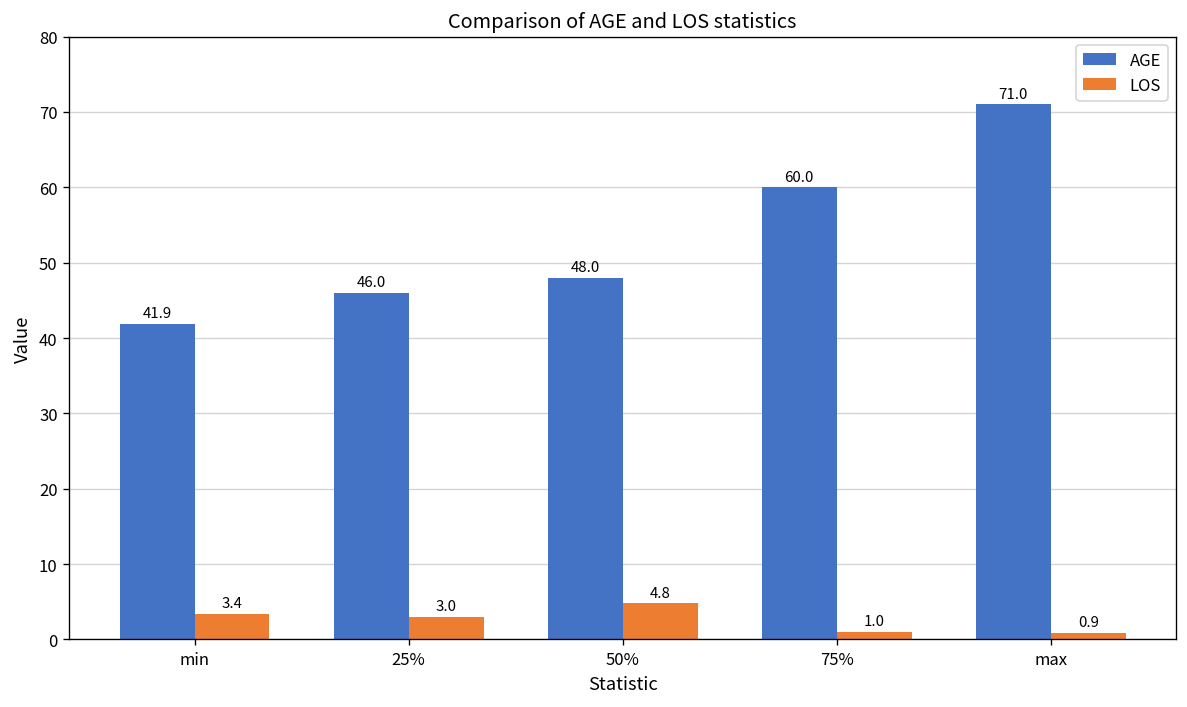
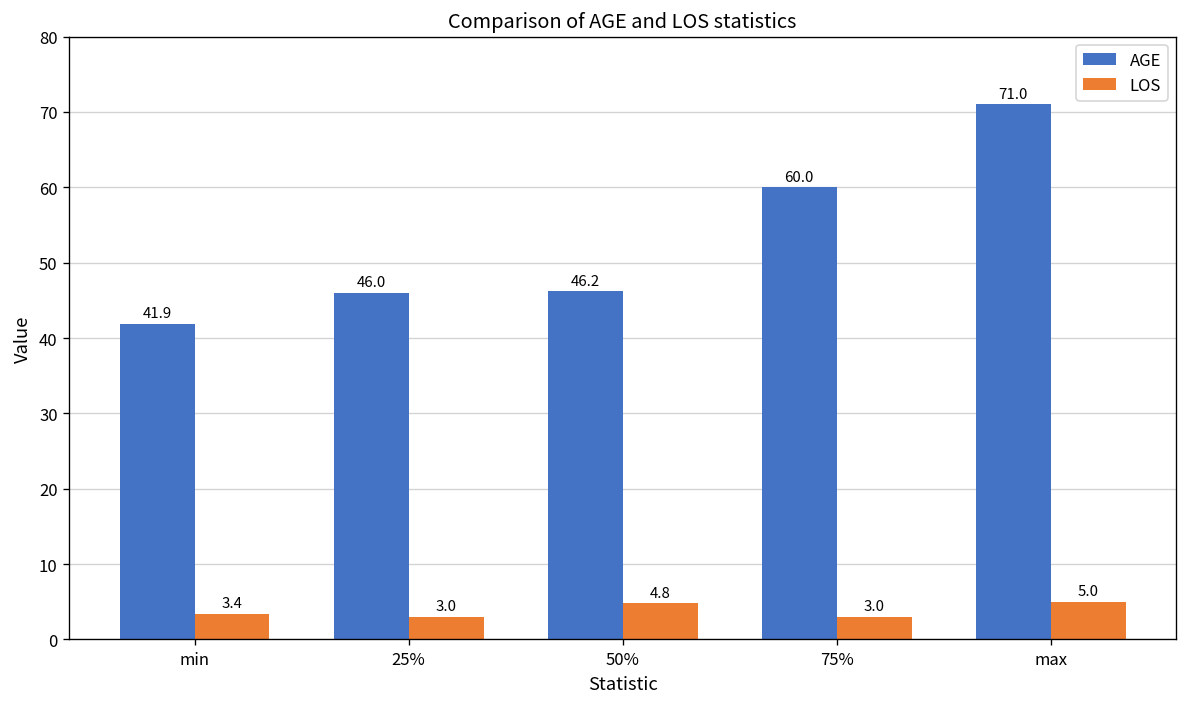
  {
    "AGE": {
      "min": 41.9,
      "25%": 46.0,
-     "50%": 48.0,
+     "50%": 46.2,
      "75%": 60.0,
      "max": 71.0
    },
    "LOS": {
      "min": 3.4,
      "25%": 3.0,
      "50%": 4.8,
-     "75%": 1.0,
-     "max": 0.9
+     "75%": 3.0,
+     "max": 5.0
    }
  }
